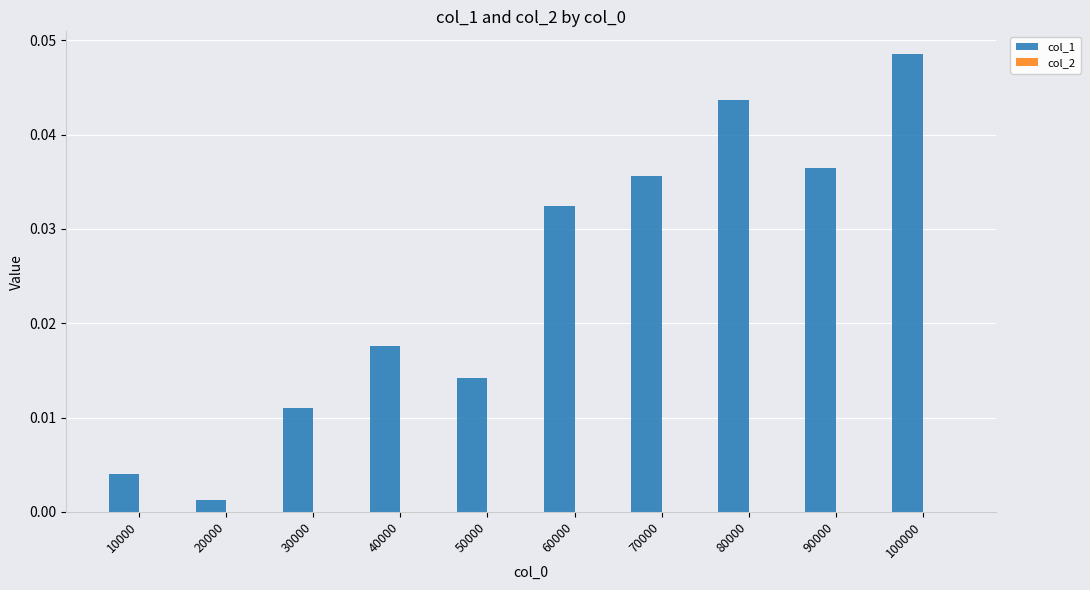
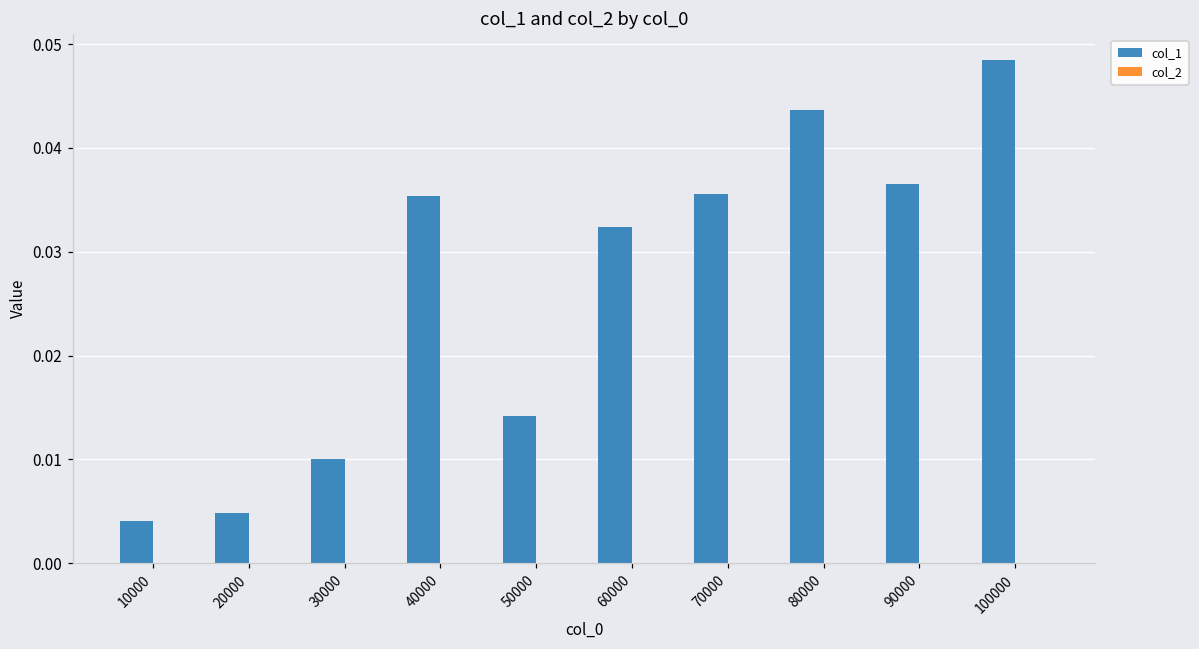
  {
    "col_1": {
      "10000": 0.004,
-     "20000": 0.001,
-     "30000": 0.011,
-     "40000": 0.018,
+     "20000": 0.005,
+     "30000": 0.010,
+     "40000": 0.035,
      "50000": 0.014,
      "60000": 0.032,
      "70000": 0.036,
      "80000": 0.044,
      "90000": 0.037,
      "100000": 0.049
    }
  }
